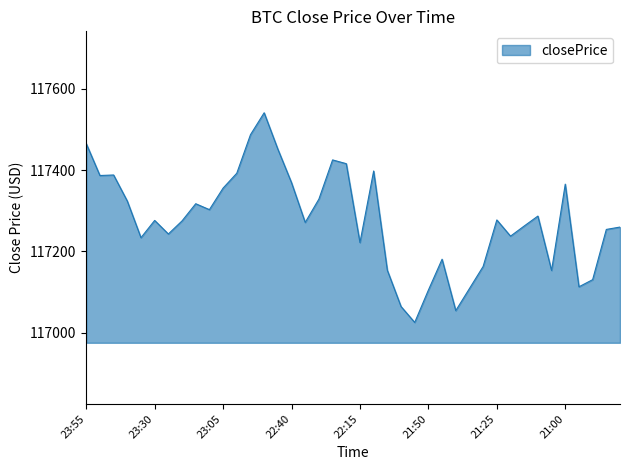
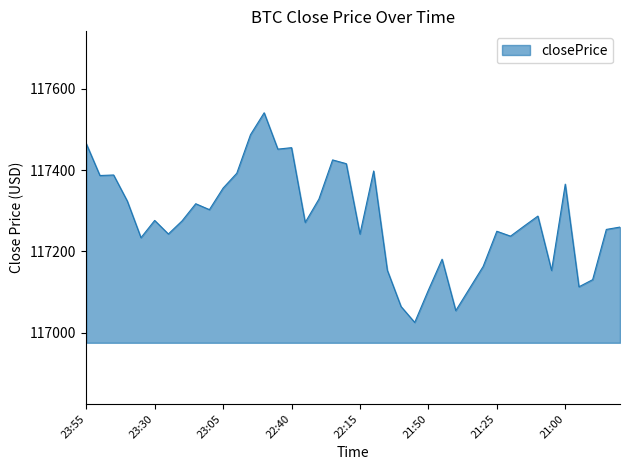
  {
    "23:55": 117470,
    "23:30": 117280,
    "23:05": 117360,
-   "22:40": 117370,
-   "22:15": 117220,
+   "22:40": 117460,
+   "22:15": 117240,
    "21:50": 117110,
-   "21:25": 117280,
+   "21:25": 117250,
    "21:00": 117370
  }
